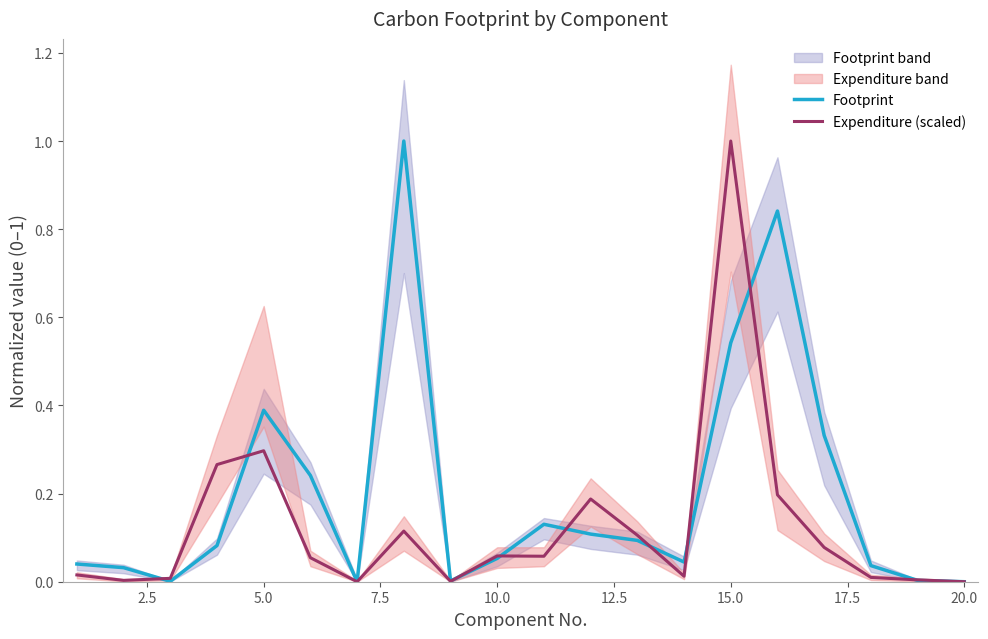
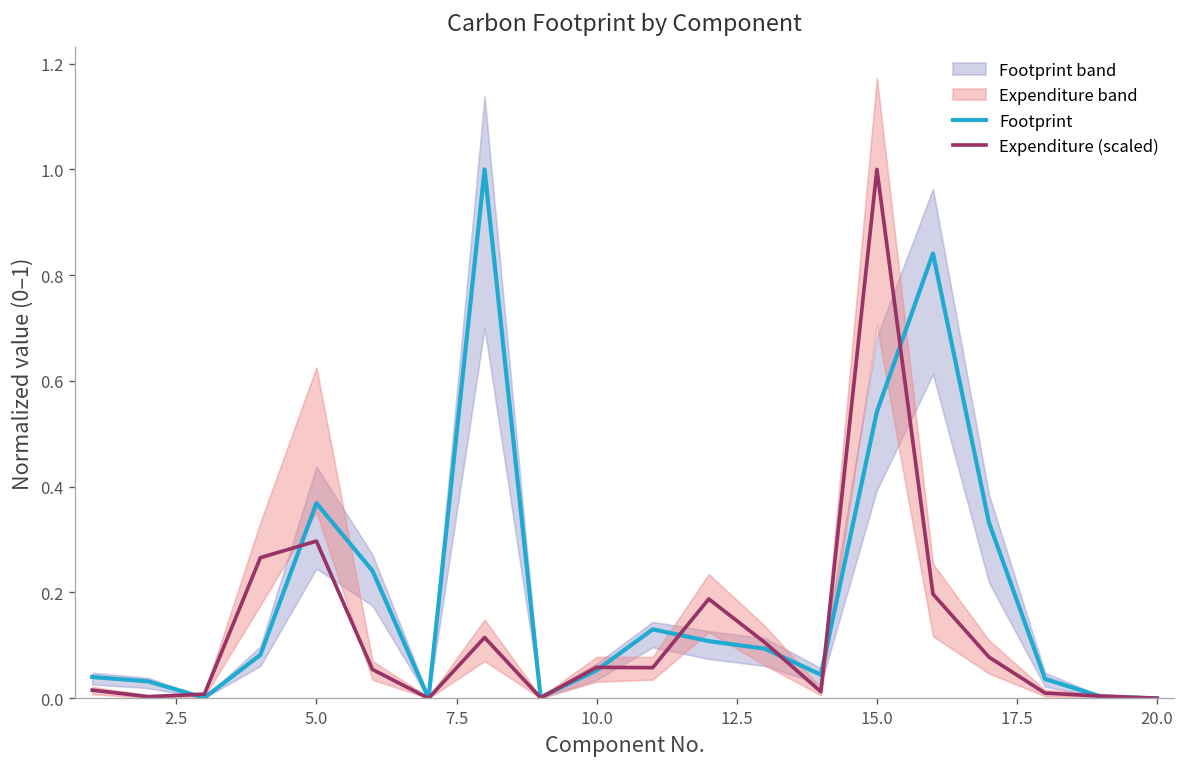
  {
    "Footprint": {
-     "5.0": 0.39,
+     "5.0": 0.37,
      "15.0": 0.54
    },
    "Expenditure (scaled)": {
      "5.0": 0.30,
      "15.0": 1.00
    }
  }
